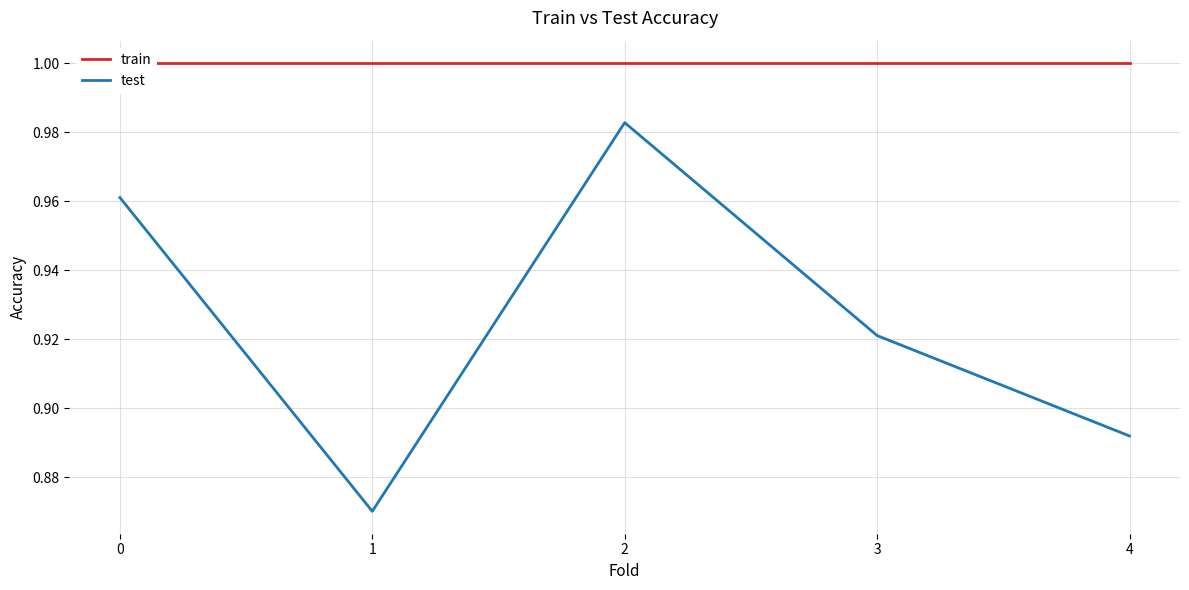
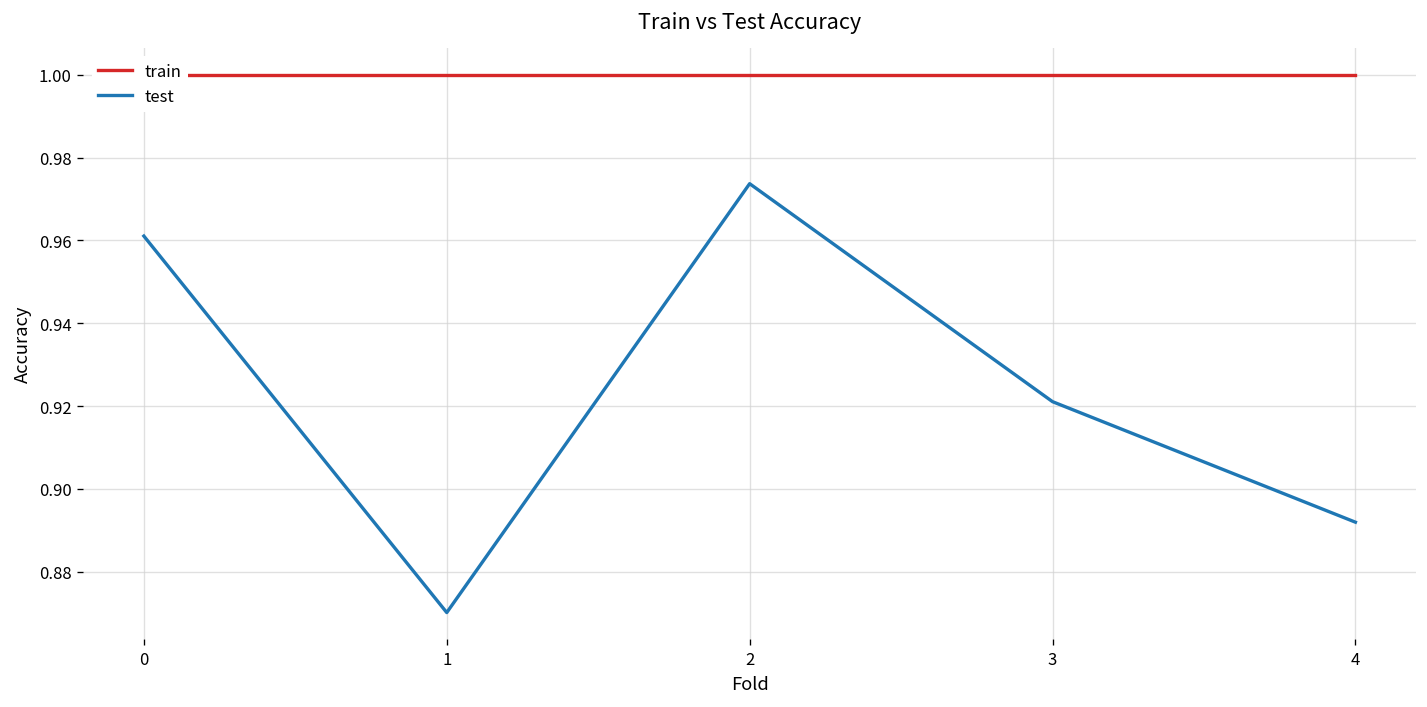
  {
    "train": {
      "1": 1.000,
      "2": 1.000,
      "3": 1.000,
      "4": 1.000
    },
    "test": {
      "0": 0.961,
      "1": 0.870,
-     "2": 0.983,
+     "2": 0.974,
      "3": 0.921,
      "4": 0.892
    }
  }
